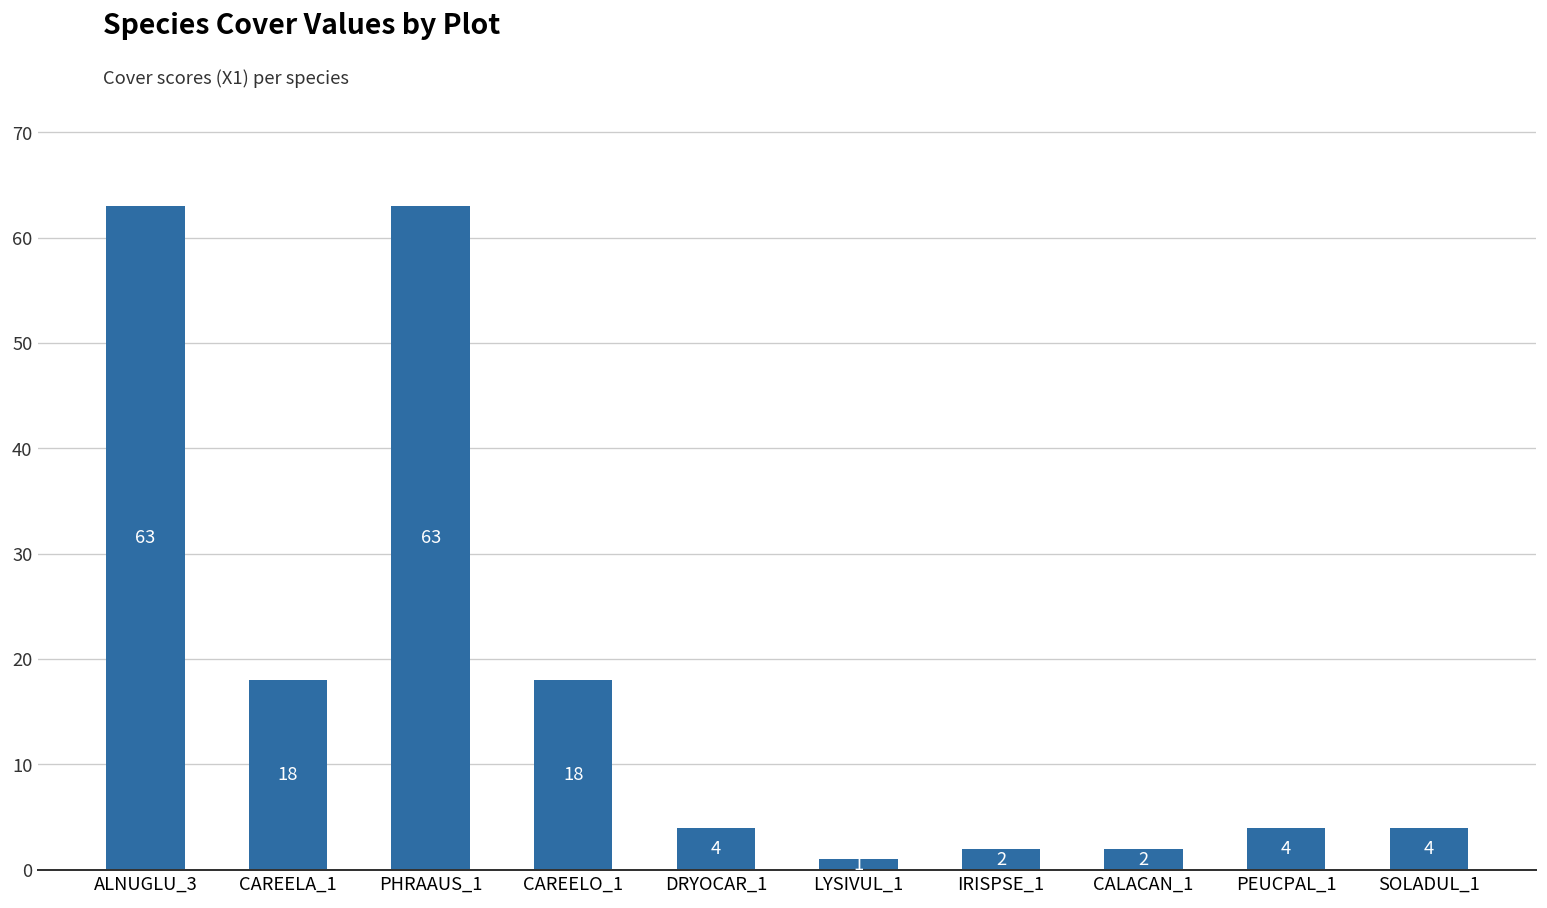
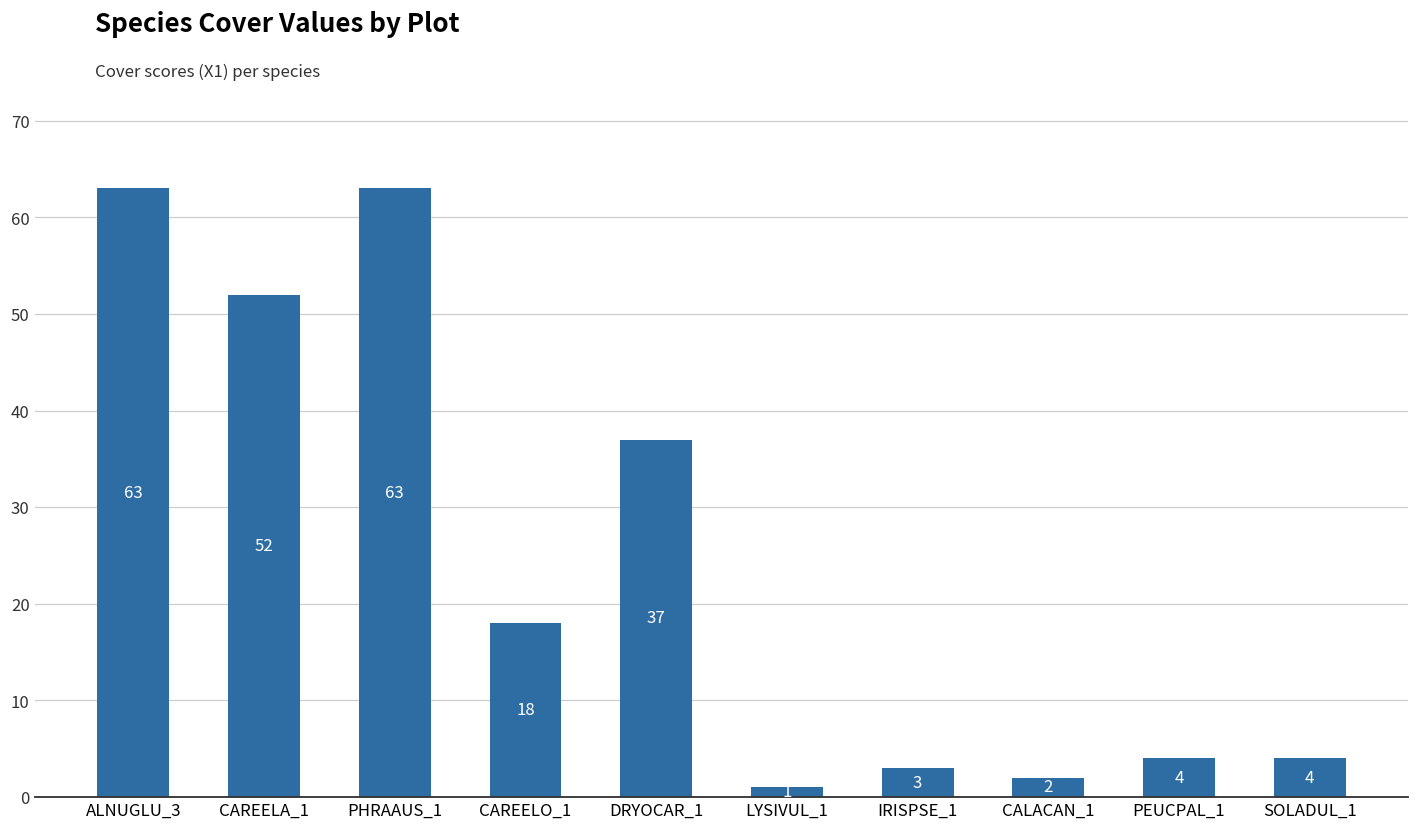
  {
    "ALNUGLU_3": 63,
-   "CAREELA_1": 18,
+   "CAREELA_1": 52,
    "PHRAAUS_1": 63,
    "CAREELO_1": 18,
-   "DRYOCAR_1": 4,
+   "DRYOCAR_1": 37,
    "LYSIVUL_1": 1,
-   "IRISPSE_1": 2,
+   "IRISPSE_1": 3,
    "CALACAN_1": 2,
    "PEUCPAL_1": 4,
    "SOLADUL_1": 4
  }
